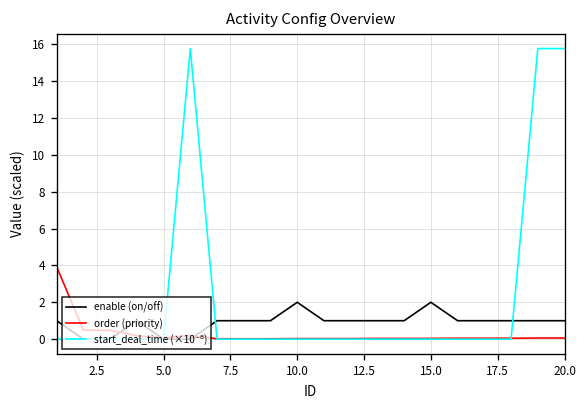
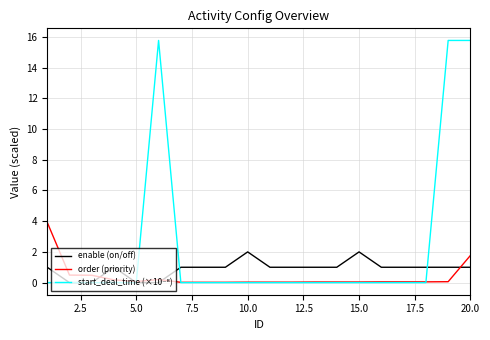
  {
    "enable (on/off)": {
      "10.0": 2.0,
      "15.0": 2.0,
      "20.0": 1.0
    },
    "order (priority)": {
-     "20.0": 0.1
+     "20.0": 1.8
    },
    "start_deal_time (×10⁻⁸)": {
      "20.0": 15.8
    }
  }
